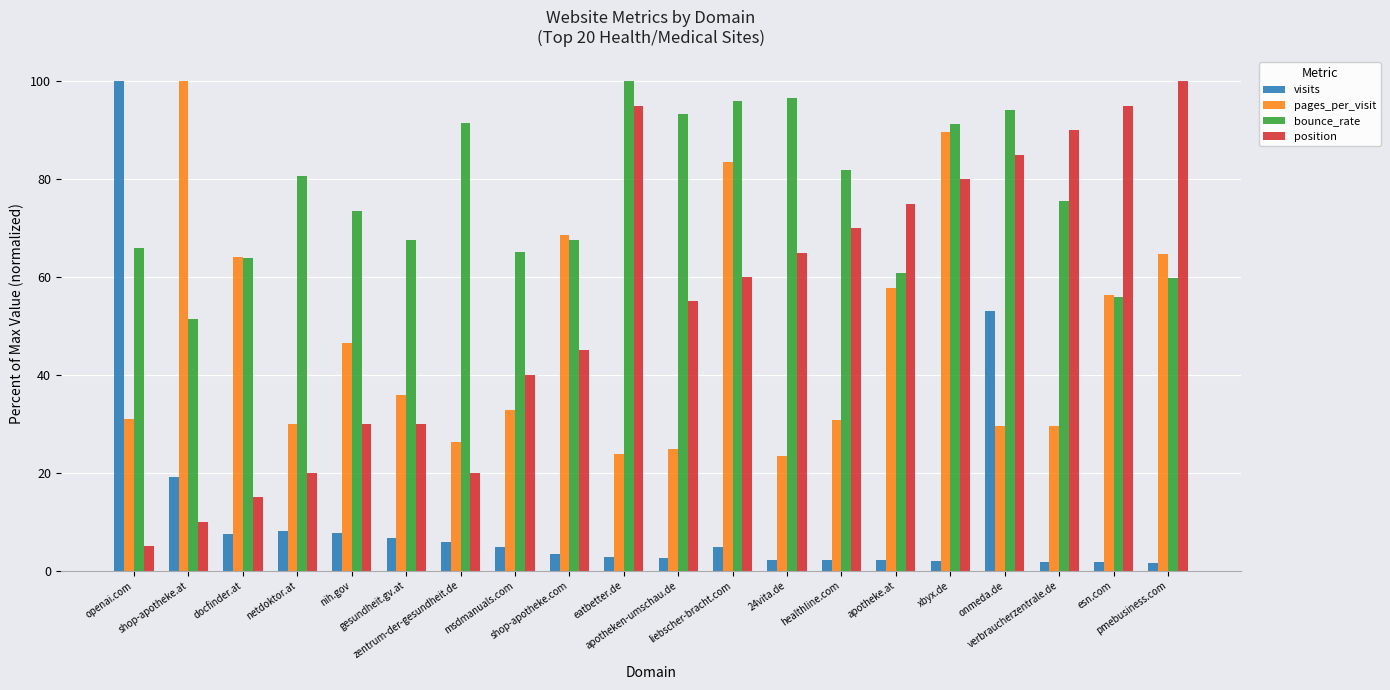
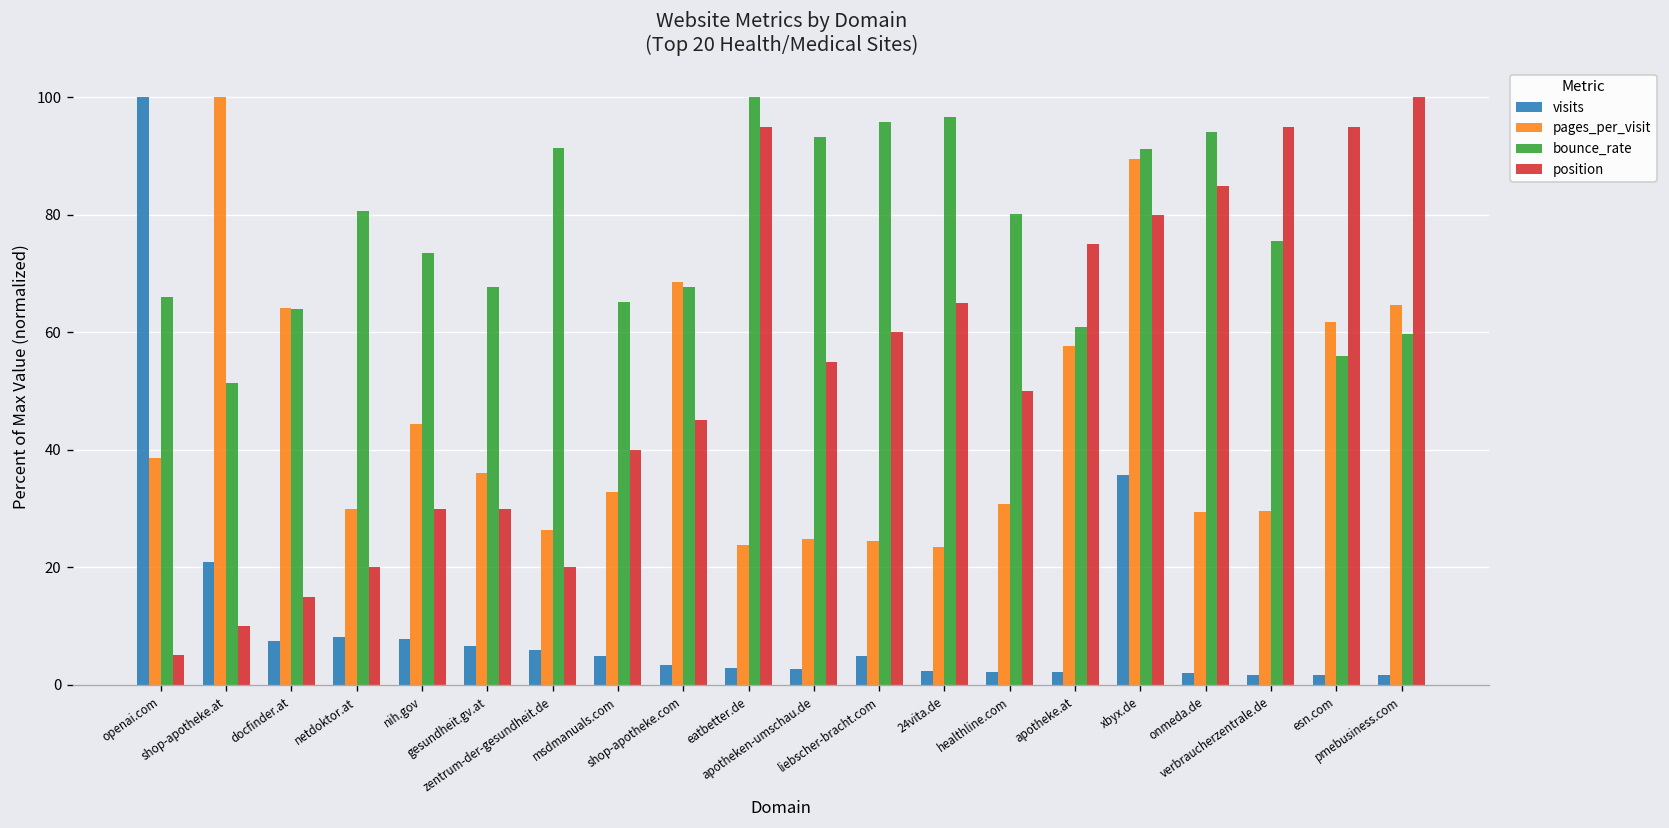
  {
    "visits": {
      "openai.com": 100,
-     "shop-apotheke.at": 19,
+     "shop-apotheke.at": 21,
      "docfinder.at": 7,
      "netdoktor.at": 8,
      "nih.gov": 8,
      "gesundheit.gv.at": 7,
      "zentrum-der-gesundheit.de": 6,
      "msdmanuals.com": 5,
      "shop-apotheke.com": 3,
      "eatbetter.de": 3,
      "apotheken-umschau.de": 3,
      "liebscher-bracht.com": 5,
      "24vita.de": 2,
      "healthline.com": 2,
      "apotheke.at": 2,
-     "xbyx.de": 2,
-     "onmeda.de": 53,
+     "xbyx.de": 36,
+     "onmeda.de": 2,
      "verbraucherzentrale.de": 2,
      "esn.com": 2,
      "pmebusiness.com": 2
    },
    "pages_per_visit": {
-     "openai.com": 31,
+     "openai.com": 39,
      "shop-apotheke.at": 100,
      "docfinder.at": 64,
      "netdoktor.at": 30,
-     "nih.gov": 47,
+     "nih.gov": 44,
      "gesundheit.gv.at": 36,
      "zentrum-der-gesundheit.de": 26,
      "msdmanuals.com": 33,
      "shop-apotheke.com": 69,
      "eatbetter.de": 24,
      "apotheken-umschau.de": 25,
-     "liebscher-bracht.com": 84,
+     "liebscher-bracht.com": 24,
      "24vita.de": 23,
      "healthline.com": 31,
      "apotheke.at": 58,
      "xbyx.de": 90,
      "onmeda.de": 29,
      "verbraucherzentrale.de": 30,
-     "esn.com": 56,
+     "esn.com": 62,
      "pmebusiness.com": 65
    },
    "bounce_rate": {
      "openai.com": 66,
      "shop-apotheke.at": 51,
      "docfinder.at": 64,
      "netdoktor.at": 81,
      "nih.gov": 74,
      "gesundheit.gv.at": 68,
      "zentrum-der-gesundheit.de": 91,
      "msdmanuals.com": 65,
      "shop-apotheke.com": 68,
      "eatbetter.de": 100,
      "apotheken-umschau.de": 93,
      "liebscher-bracht.com": 96,
      "24vita.de": 97,
-     "healthline.com": 82,
+     "healthline.com": 80,
      "apotheke.at": 61,
      "xbyx.de": 91,
      "onmeda.de": 94,
      "verbraucherzentrale.de": 76,
      "esn.com": 56,
      "pmebusiness.com": 60
    },
    "position": {
      "openai.com": 5,
      "shop-apotheke.at": 10,
      "docfinder.at": 15,
      "netdoktor.at": 20,
      "nih.gov": 30,
      "gesundheit.gv.at": 30,
      "zentrum-der-gesundheit.de": 20,
      "msdmanuals.com": 40,
      "shop-apotheke.com": 45,
      "eatbetter.de": 95,
      "apotheken-umschau.de": 55,
      "liebscher-bracht.com": 60,
      "24vita.de": 65,
-     "healthline.com": 70,
+     "healthline.com": 50,
      "apotheke.at": 75,
      "xbyx.de": 80,
      "onmeda.de": 85,
-     "verbraucherzentrale.de": 90,
+     "verbraucherzentrale.de": 95,
      "esn.com": 95,
      "pmebusiness.com": 100
    }
  }
